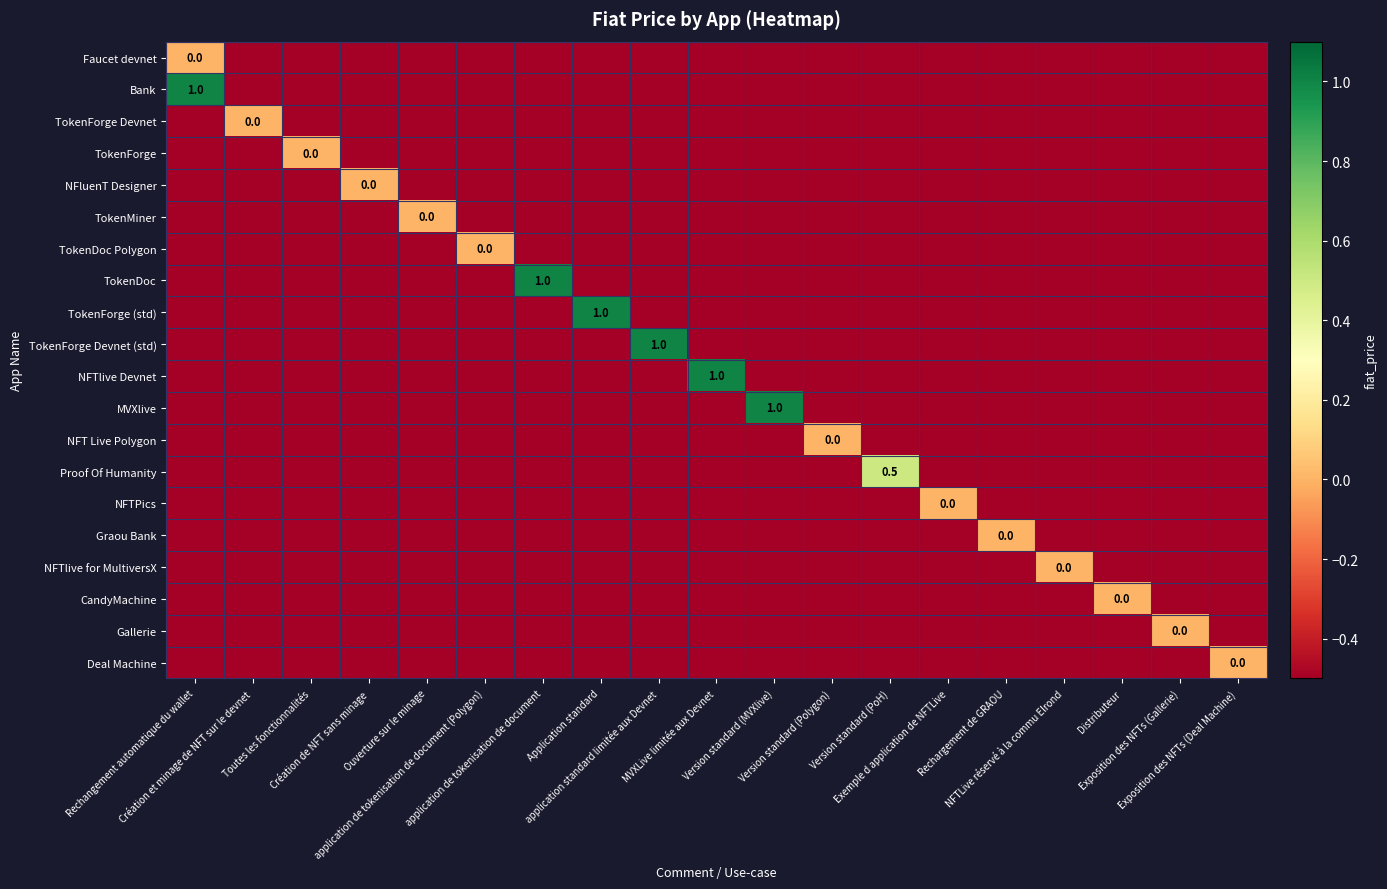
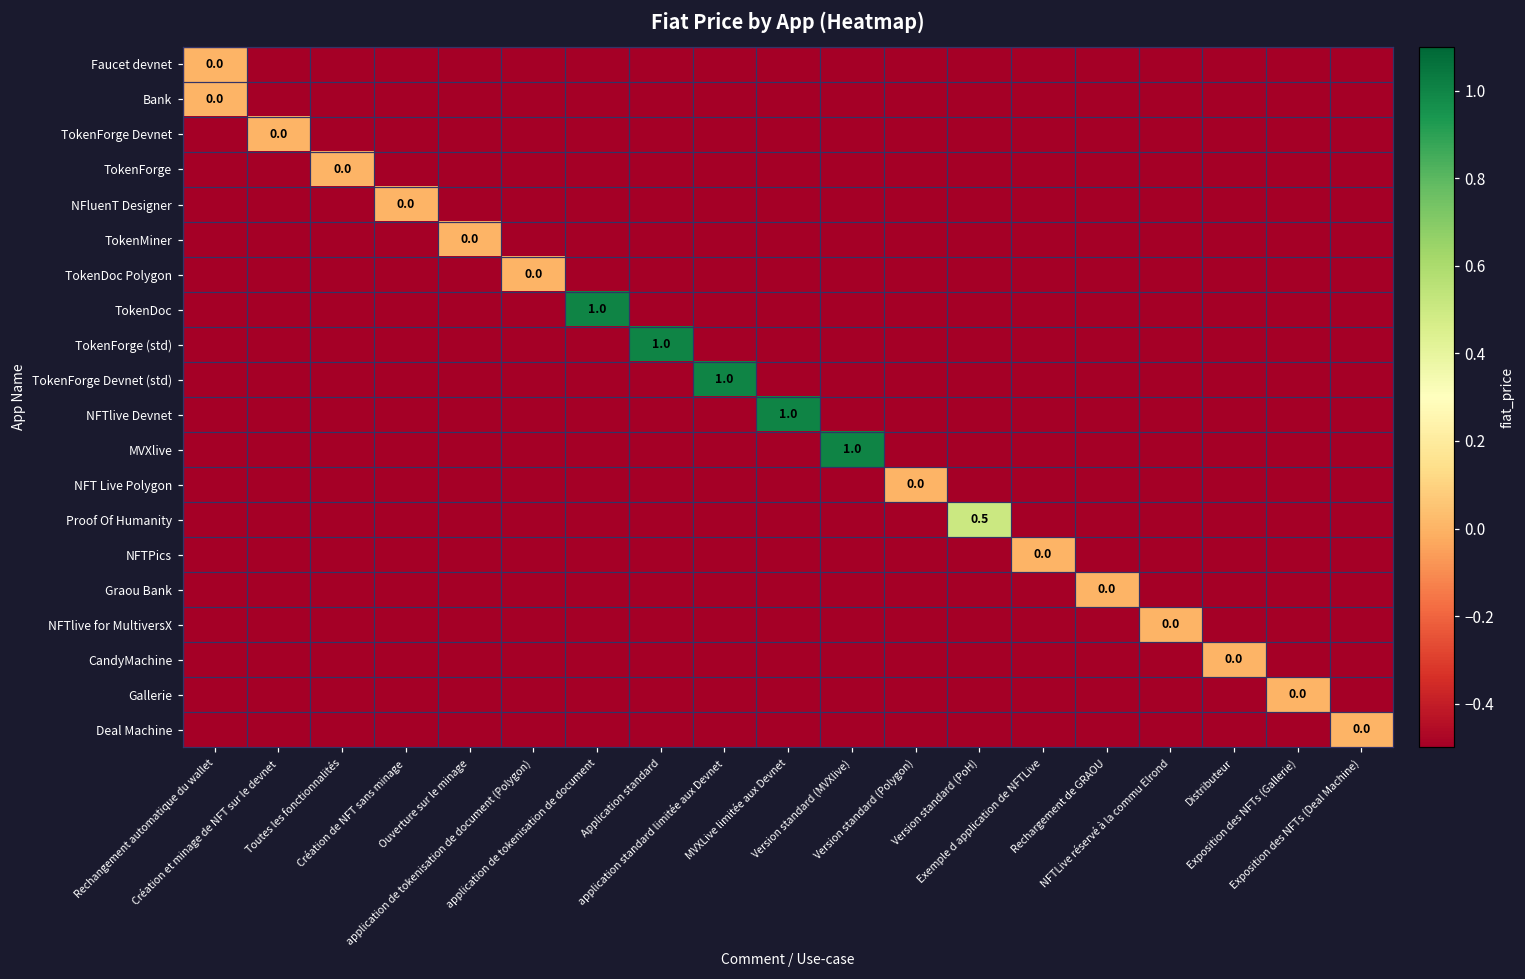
  {
    "Faucet devnet": {
      "Rechangement automatique du wallet": 0.0
    },
    "Bank": {
-     "Rechangement automatique du wallet": 1.0
+     "Rechangement automatique du wallet": 0.0
    },
    "TokenForge Devnet": {
      "Création et minage de NFT sur le devnet": 0.0
    },
    "TokenForge": {
      "Toutes les fonctionnalités": 0.0
    },
    "NFluenT Designer": {
      "Création de NFT sans minage": 0.0
    },
    "TokenMiner": {
      "Ouverture sur le minage": 0.0
    },
    "TokenDoc Polygon": {
      "application de tokenisation de document (Polygon)": 0.0
    },
    "TokenDoc": {
      "application de tokenisation de document": 1.0
    },
    "TokenForge (std)": {
      "Application standard": 1.0
    },
    "TokenForge Devnet (std)": {
      "application standard limitée aux Devnet": 1.0
    },
    "NFTlive Devnet": {
      "MVXLive limitée aux Devnet": 1.0
    },
    "MVXlive": {
      "Version standard (MVXlive)": 1.0
    },
    "NFT Live Polygon": {
      "Version standard (Polygon)": 0.0
    },
    "Proof Of Humanity": {
      "Version standard (PoH)": 0.5
    },
    "NFTPics": {
      "Exemple d application de NFTLive": 0.0
    },
    "Graou Bank": {
      "Rechargement de GRAOU": 0.0
    },
    "NFTlive for MultiversX": {
      "NFTLive réservé à la commu Elrond": 0.0
    },
    "CandyMachine": {
      "Distributeur": 0.0
    },
    "Gallerie": {
      "Exposition des NFTs (Gallerie)": 0.0
    },
    "Deal Machine": {
      "Exposition des NFTs (Deal Machine)": 0.0
    }
  }
